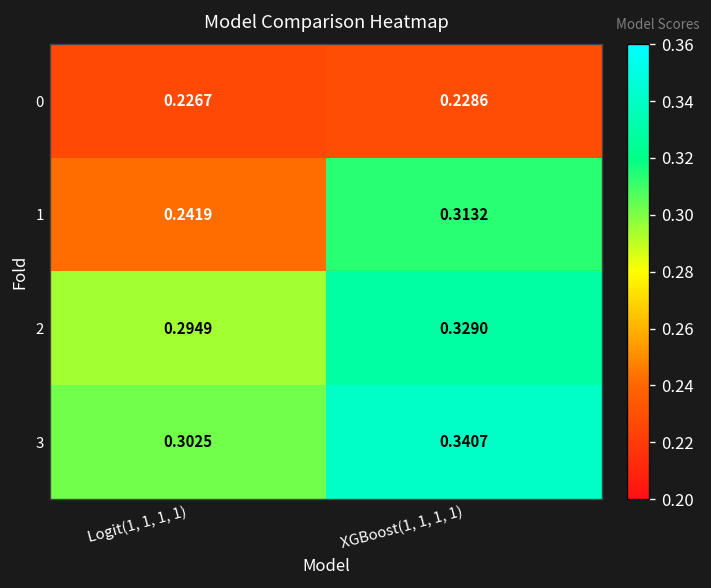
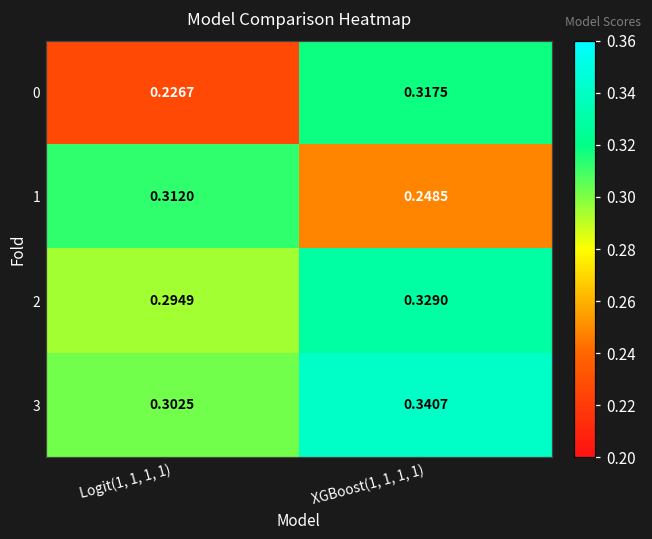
  {
    "0": {
      "Logit(1, 1, 1, 1)": 0.2267,
-     "XGBoost(1, 1, 1, 1)": 0.2286
+     "XGBoost(1, 1, 1, 1)": 0.3175
    },
    "1": {
-     "Logit(1, 1, 1, 1)": 0.2419,
-     "XGBoost(1, 1, 1, 1)": 0.3132
+     "Logit(1, 1, 1, 1)": 0.3120,
+     "XGBoost(1, 1, 1, 1)": 0.2485
    },
    "2": {
      "Logit(1, 1, 1, 1)": 0.2949,
      "XGBoost(1, 1, 1, 1)": 0.3290
    },
    "3": {
      "Logit(1, 1, 1, 1)": 0.3025,
      "XGBoost(1, 1, 1, 1)": 0.3407
    }
  }
